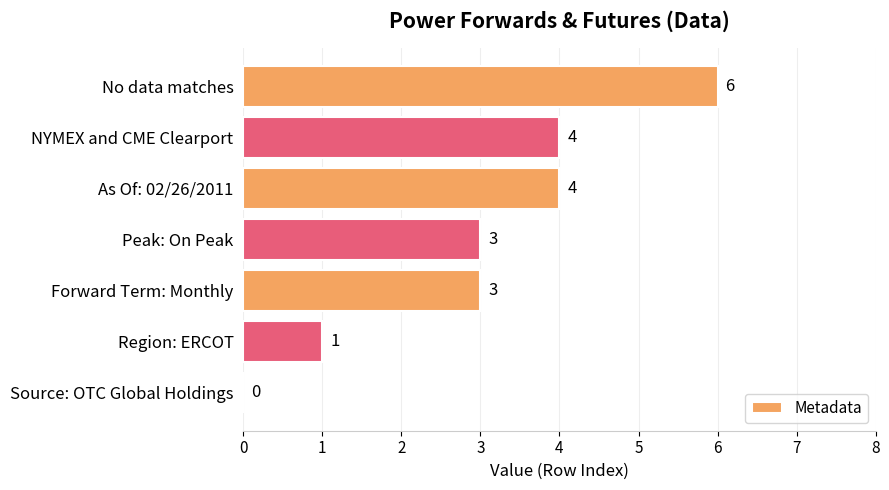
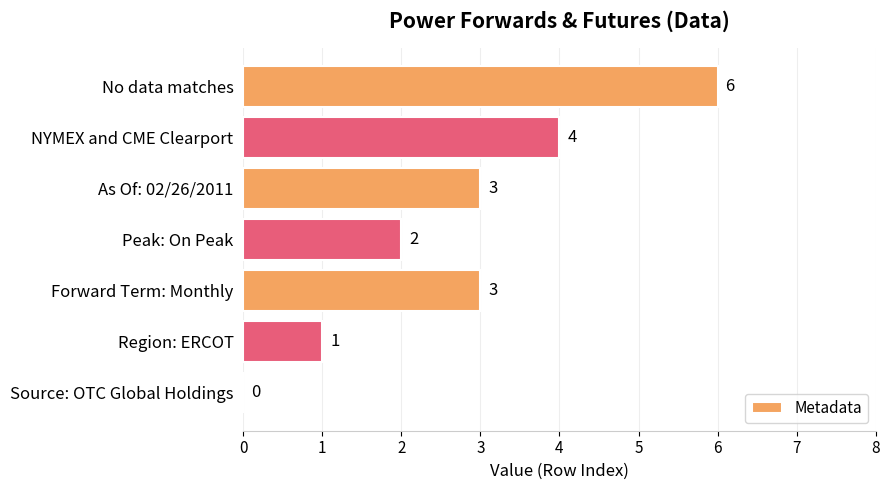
  {
    "No data matches": 6,
    "NYMEX and CME Clearport": 4,
-   "As Of: 02/26/2011": 4,
-   "Peak: On Peak": 3,
+   "As Of: 02/26/2011": 3,
+   "Peak: On Peak": 2,
    "Forward Term: Monthly": 3,
    "Region: ERCOT": 1,
    "Source: OTC Global Holdings": 0
  }
